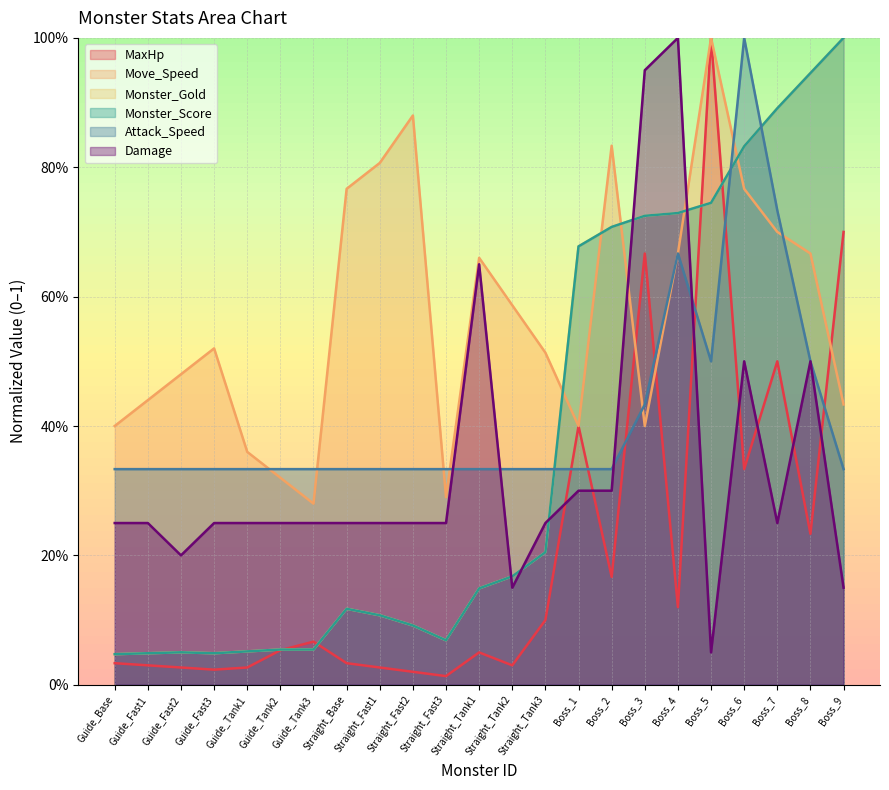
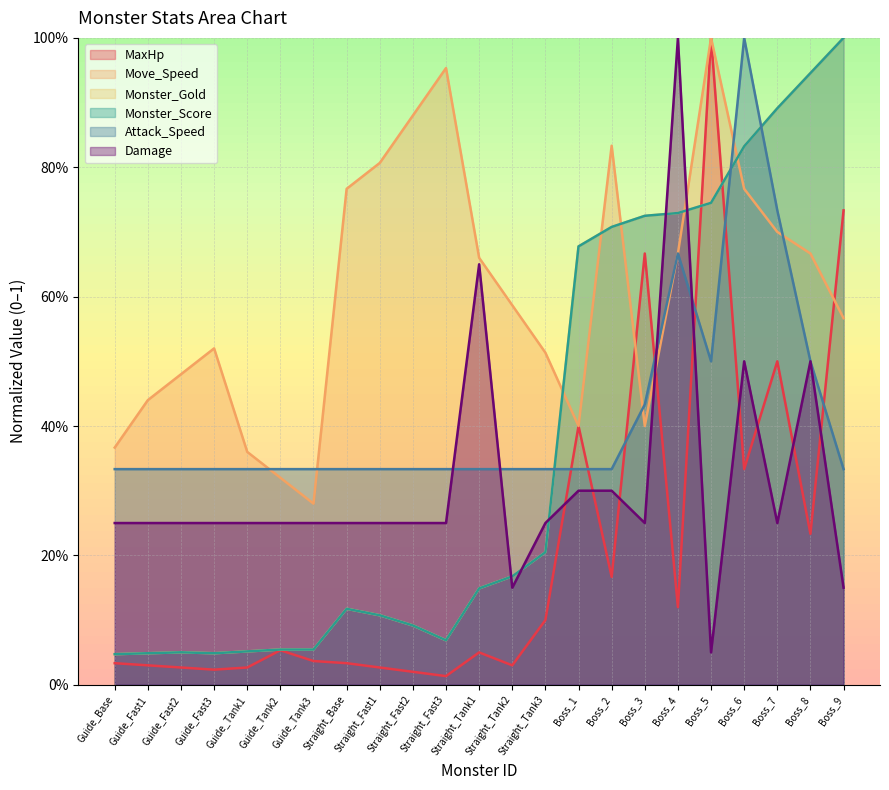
  {
    "MaxHp": {
      "Guide_Base": "3%",
      "Guide_Fast1": "3%",
      "Guide_Fast2": "3%",
      "Guide_Fast3": "2%",
      "Guide_Tank1": "3%",
-     "Guide_Tank3": "7%",
+     "Guide_Tank3": "4%",
      "Straight_Base": "3%",
      "Straight_Fast1": "3%",
      "Straight_Fast2": "2%",
      "Straight_Fast3": "1%",
      "Straight_Tank1": "5%",
      "Straight_Tank2": "3%",
      "Straight_Tank3": "10%",
      "Boss_2": "17%",
      "Boss_3": "67%",
      "Boss_4": "12%",
      "Boss_6": "33%",
      "Boss_7": "50%",
      "Boss_8": "23%",
-     "Boss_9": "70%"
+     "Boss_9": "73%"
    },
    "Move_Speed": {
-     "Guide_Base": "40%",
+     "Guide_Base": "37%",
      "Guide_Fast1": "44%",
      "Guide_Fast2": "48%",
      "Guide_Fast3": "52%",
      "Guide_Tank1": "36%",
      "Guide_Tank2": "32%",
      "Guide_Tank3": "28%",
      "Straight_Base": "77%",
      "Straight_Fast1": "81%",
      "Straight_Fast2": "88%",
-     "Straight_Fast3": "29%",
+     "Straight_Fast3": "95%",
      "Straight_Tank1": "66%",
      "Straight_Tank2": "59%",
      "Straight_Tank3": "51%",
      "Boss_2": "83%",
      "Boss_3": "40%",
      "Boss_6": "77%",
      "Boss_7": "70%",
      "Boss_8": "67%",
-     "Boss_9": "43%"
+     "Boss_9": "57%"
    },
    "Damage": {
      "Guide_Base": "25%",
      "Guide_Fast1": "25%",
-     "Guide_Fast2": "20%",
+     "Guide_Fast2": "25%",
      "Guide_Fast3": "25%",
      "Guide_Tank1": "25%",
      "Guide_Tank2": "25%",
      "Guide_Tank3": "25%",
      "Straight_Base": "25%",
      "Straight_Fast1": "25%",
      "Straight_Fast2": "25%",
      "Straight_Fast3": "25%",
      "Straight_Tank1": "65%",
      "Straight_Tank2": "15%",
      "Straight_Tank3": "25%",
      "Boss_1": "30%",
      "Boss_2": "30%",
-     "Boss_3": "95%",
+     "Boss_3": "25%",
      "Boss_4": "100%",
      "Boss_5": "5%",
      "Boss_6": "50%",
      "Boss_7": "25%",
      "Boss_9": "15%"
    }
  }
